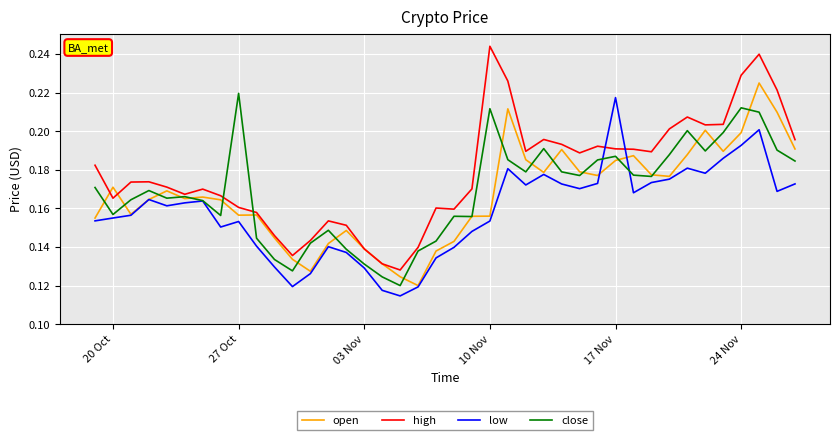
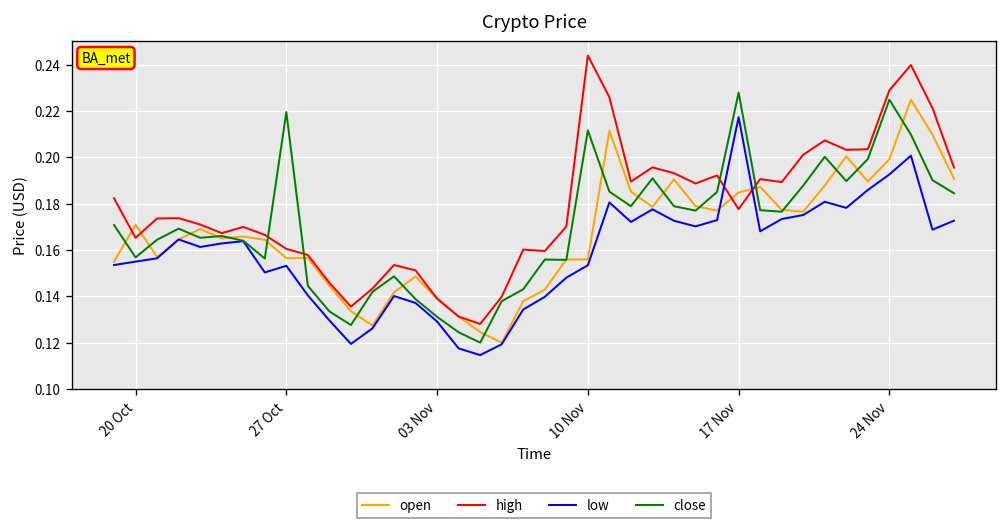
  {
    "open": {
      "20 Oct": 0.171,
      "27 Oct": 0.157,
      "10 Nov": 0.156,
      "17 Nov": 0.185,
      "24 Nov": 0.199
    },
    "high": {
      "20 Oct": 0.165,
      "27 Oct": 0.161,
      "10 Nov": 0.244,
-     "17 Nov": 0.191,
+     "17 Nov": 0.178,
      "24 Nov": 0.229
    },
    "low": {
      "20 Oct": 0.155,
      "27 Oct": 0.153,
      "03 Nov": 0.129,
      "10 Nov": 0.153,
      "17 Nov": 0.217,
      "24 Nov": 0.193
    },
    "close": {
      "20 Oct": 0.157,
      "27 Oct": 0.220,
      "03 Nov": 0.131,
      "10 Nov": 0.212,
-     "17 Nov": 0.187,
-     "24 Nov": 0.212
+     "17 Nov": 0.228,
+     "24 Nov": 0.225
    }
  }
